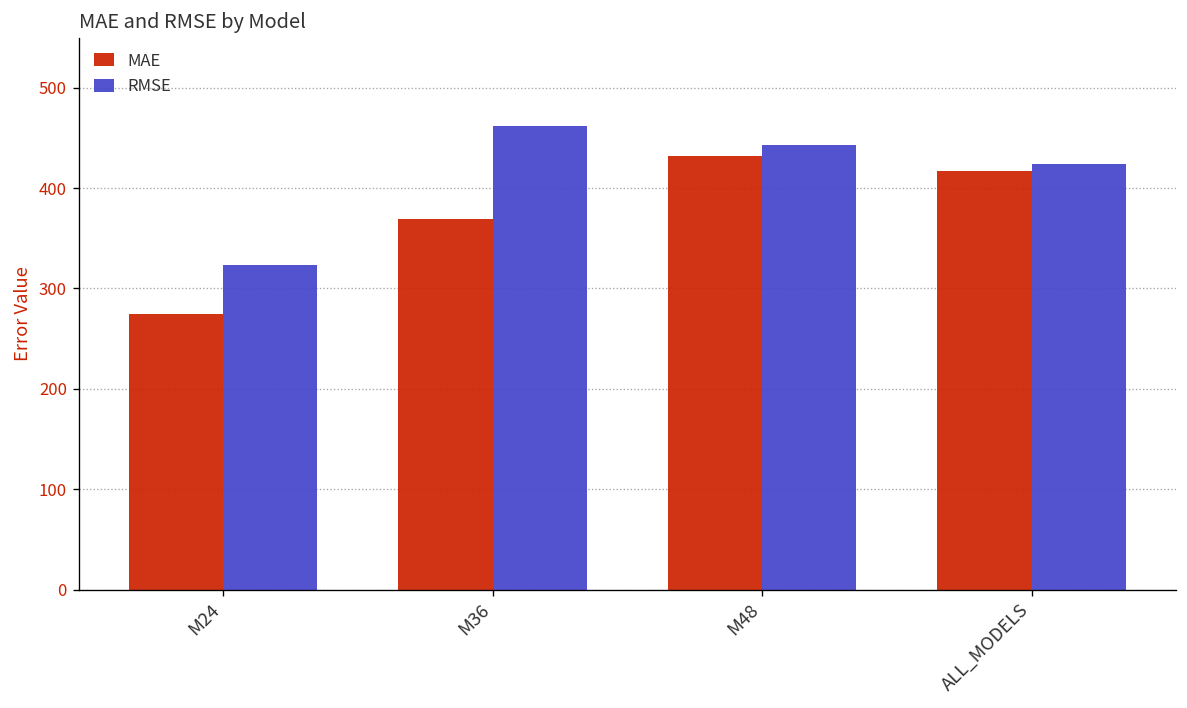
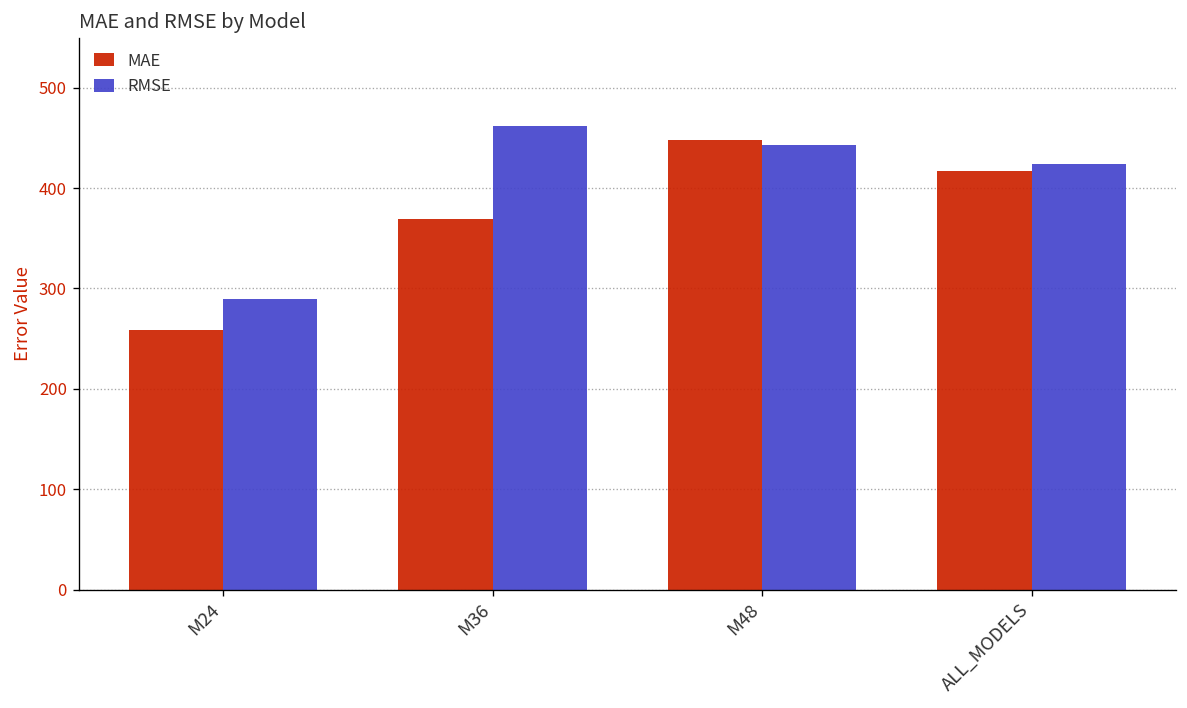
  {
    "MAE": {
-     "M24": 270,
+     "M24": 260,
      "M36": 370,
-     "M48": 430,
+     "M48": 450,
      "ALL_MODELS": 420
    },
    "RMSE": {
-     "M24": 320,
+     "M24": 290,
      "M36": 460,
      "M48": 440,
      "ALL_MODELS": 420
    }
  }
